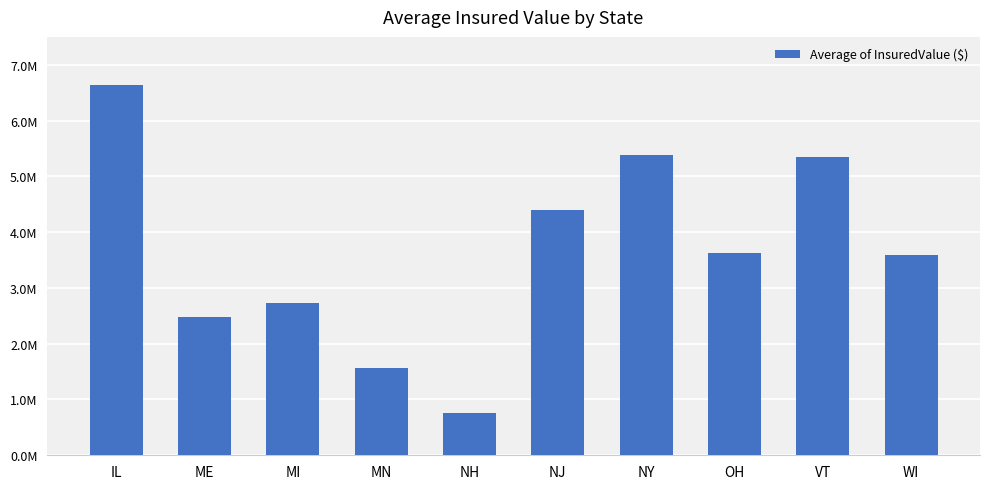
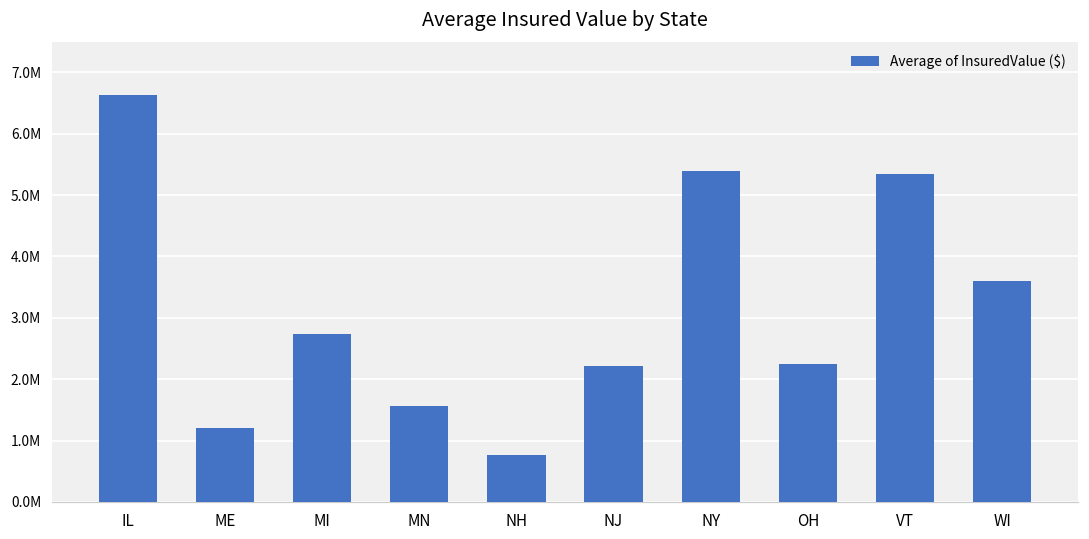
  {
    "IL": 6600000,
-   "ME": 2500000,
+   "ME": 1200000,
    "MI": 2700000,
    "MN": 1600000,
    "NH": 800000,
-   "NJ": 4400000,
+   "NJ": 2200000,
    "NY": 5400000,
-   "OH": 3600000,
+   "OH": 2200000,
    "VT": 5300000,
    "WI": 3600000
  }
